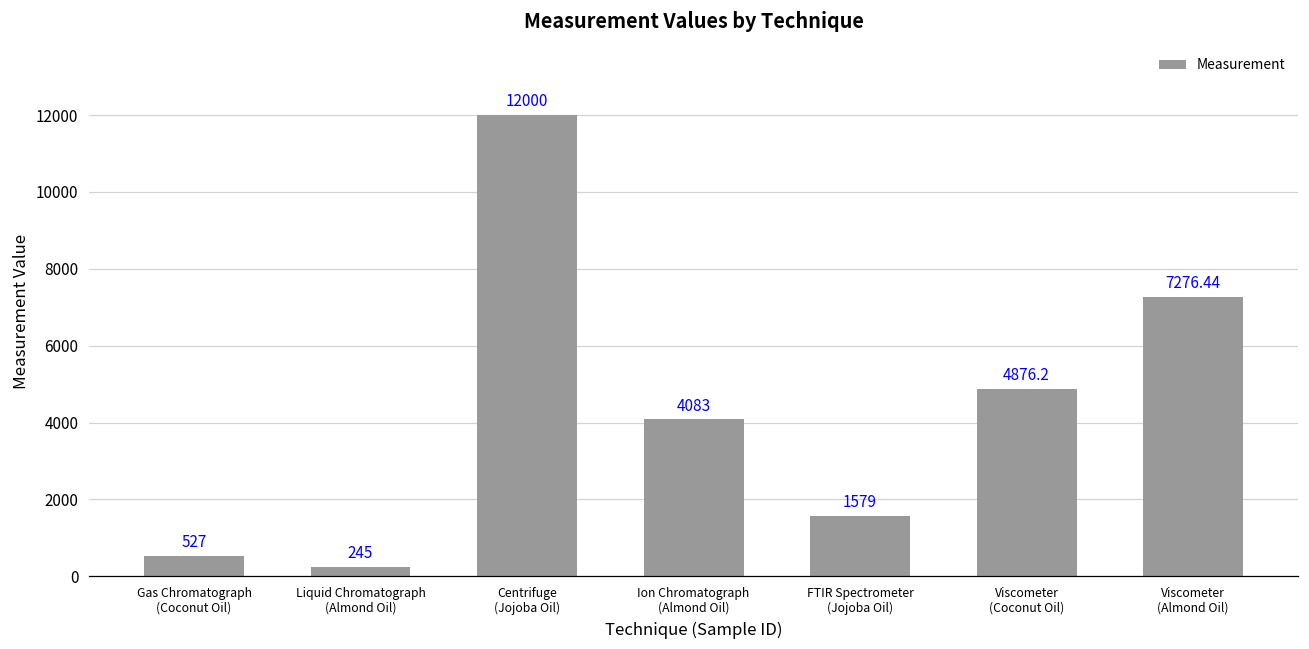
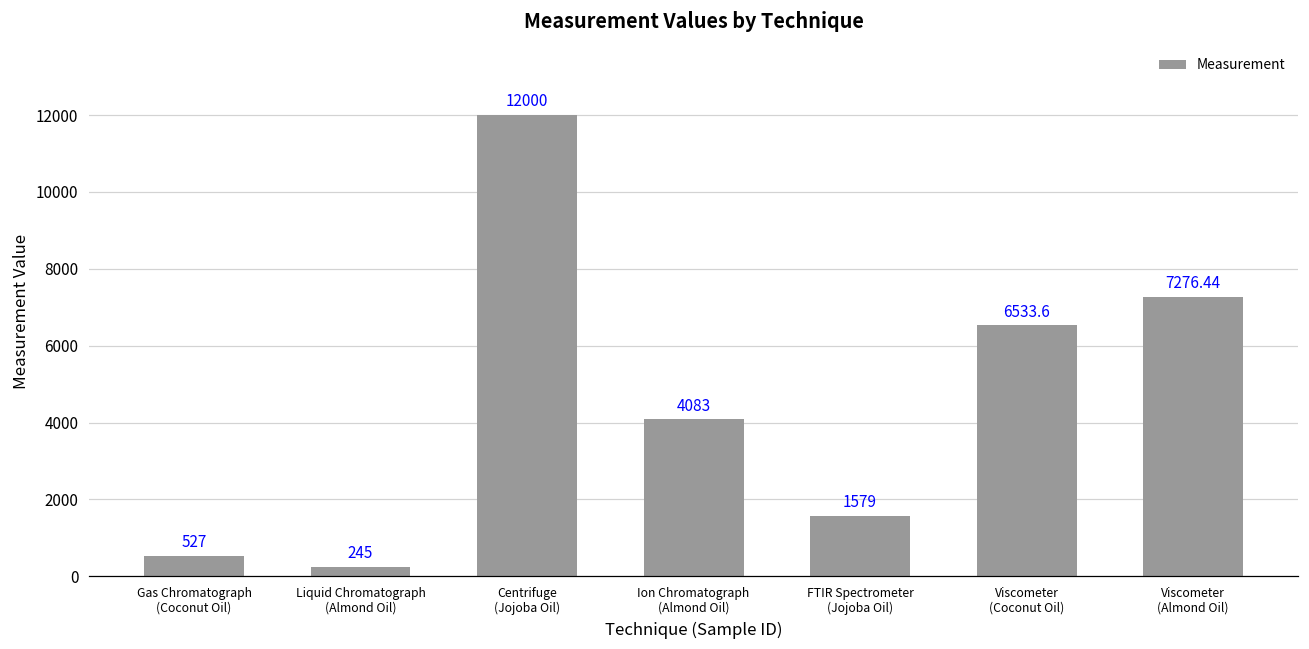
  {
    "Gas Chromatograph (Coconut Oil)": 527,
    "Liquid Chromatograph (Almond Oil)": 245,
    "Centrifuge (Jojoba Oil)": 12000,
    "Ion Chromatograph (Almond Oil)": 4083,
    "FTIR Spectrometer (Jojoba Oil)": 1579,
-   "Viscometer (Coconut Oil)": 4876.2,
+   "Viscometer (Coconut Oil)": 6533.6,
    "Viscometer (Almond Oil)": 7276.44
  }
